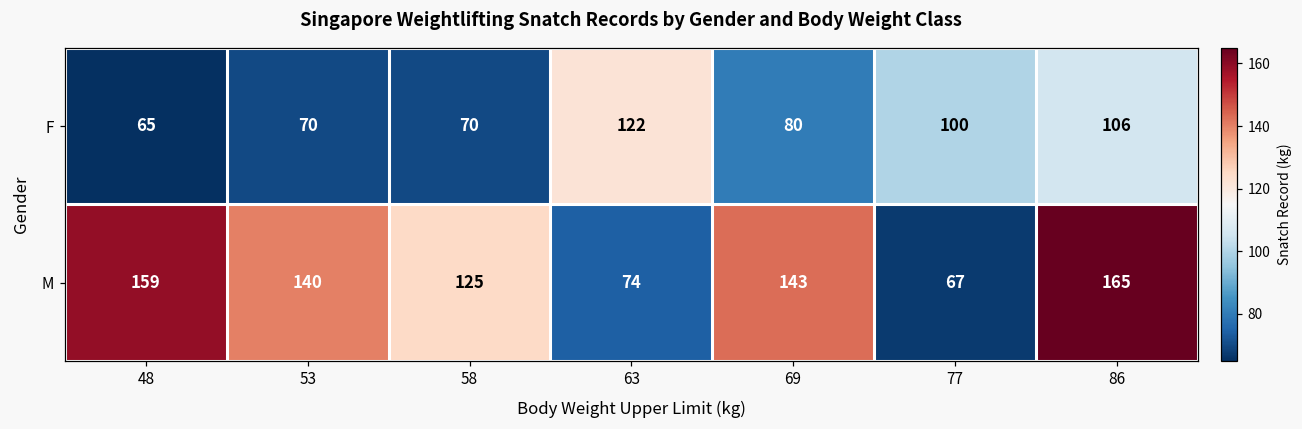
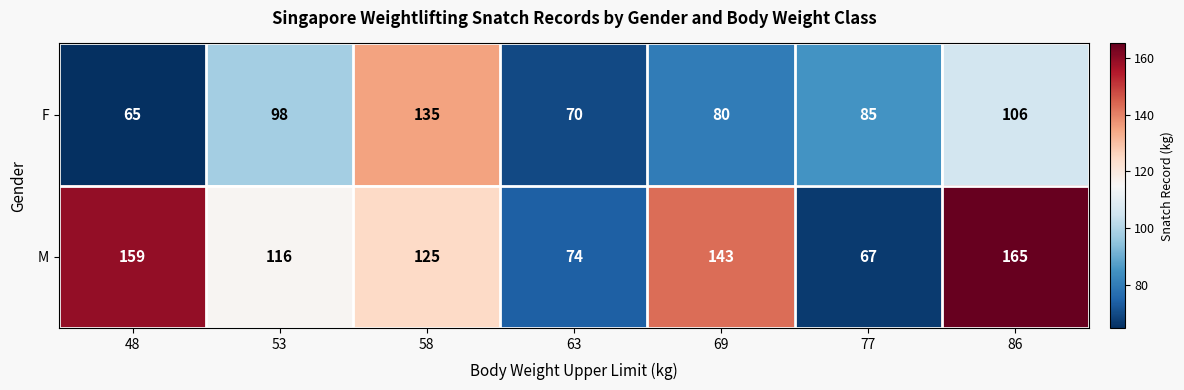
  {
    "F": {
      "48": 65,
-     "53": 70,
-     "58": 70,
-     "63": 122,
+     "53": 98,
+     "58": 135,
+     "63": 70,
      "69": 80,
-     "77": 100,
+     "77": 85,
      "86": 106
    },
    "M": {
      "48": 159,
-     "53": 140,
+     "53": 116,
      "58": 125,
      "63": 74,
      "69": 143,
      "77": 67,
      "86": 165
    }
  }
